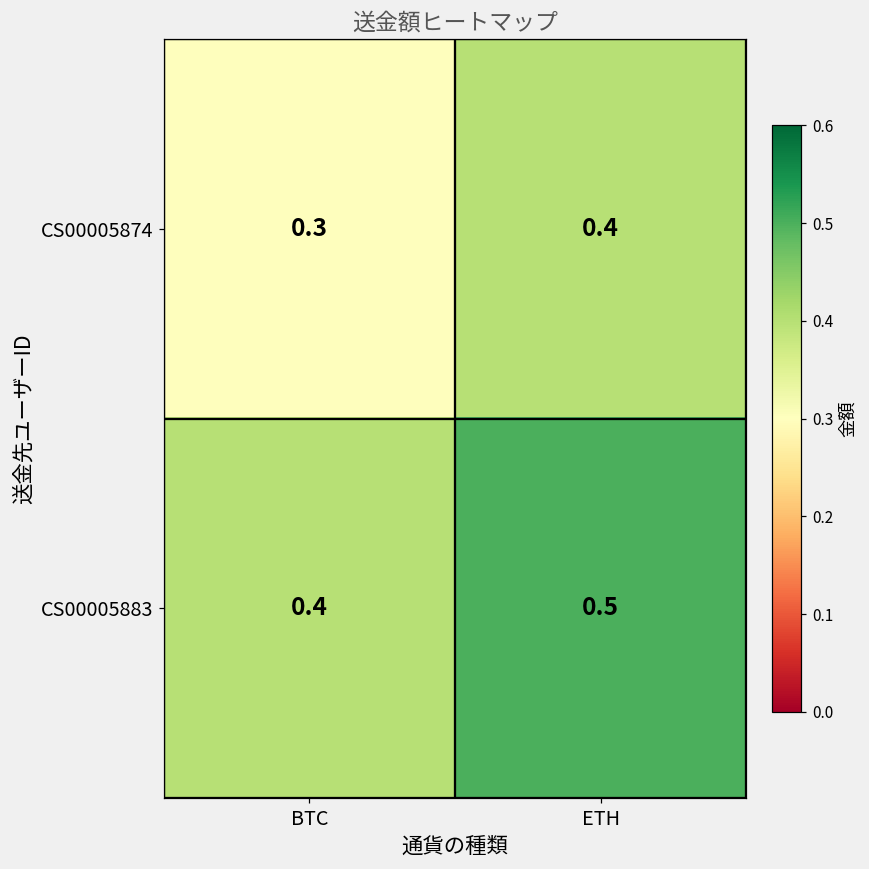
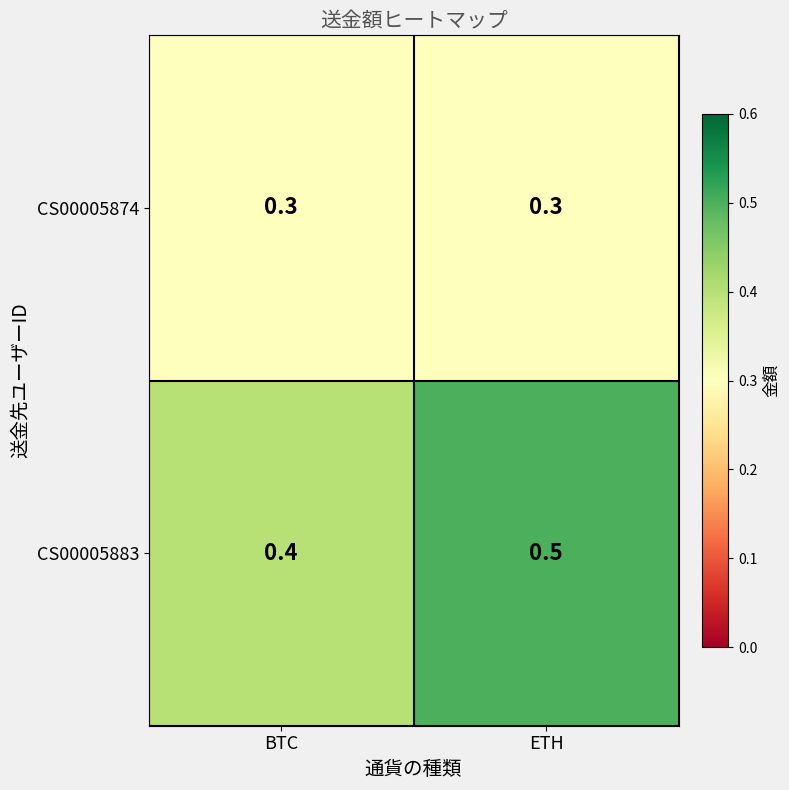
  {
    "CS00005874": {
      "BTC": 0.3,
-     "ETH": 0.4
+     "ETH": 0.3
    },
    "CS00005883": {
      "BTC": 0.4,
      "ETH": 0.5
    }
  }
